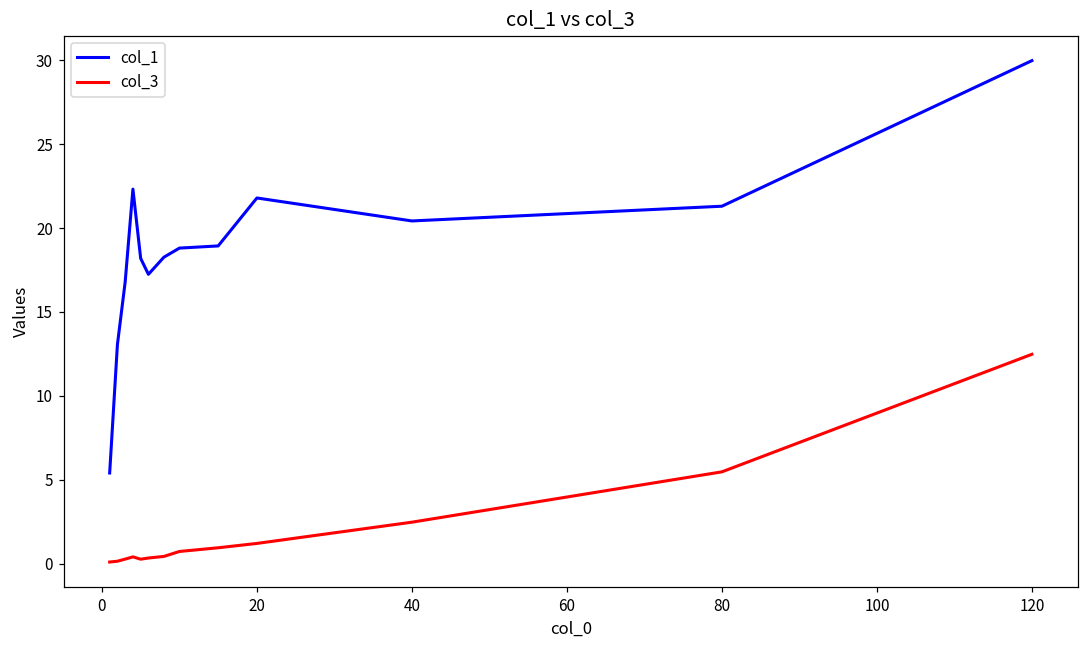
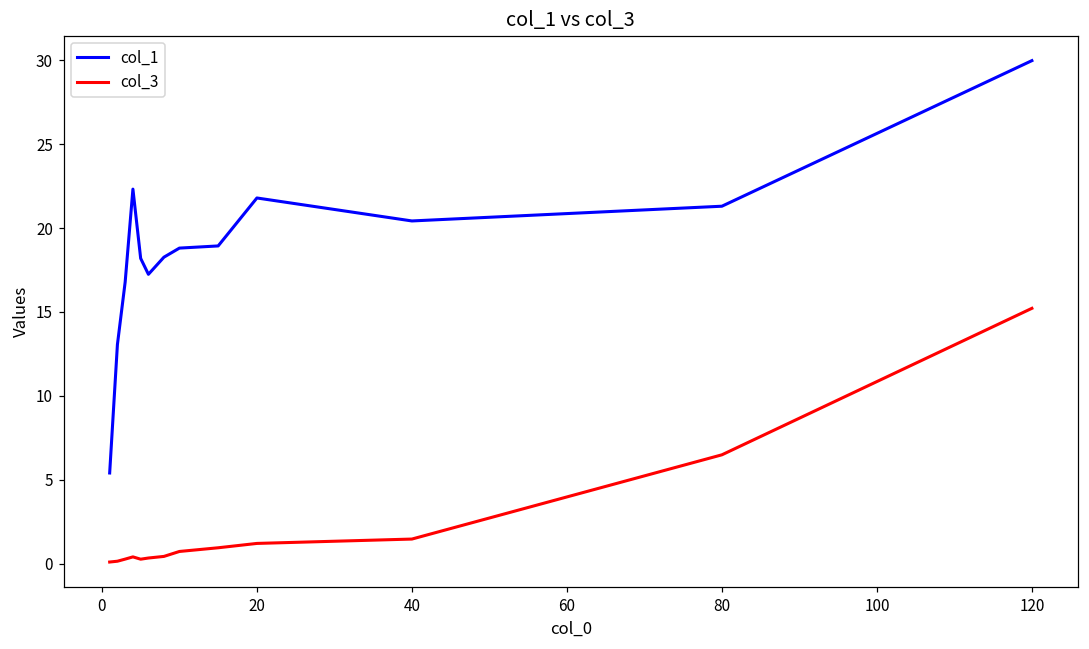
  {
    "col_1": {
      "20": 21.8,
      "40": 20.4,
      "80": 21.3,
      "120": 30.0
    },
    "col_3": {
      "20": 1.2,
-     "40": 2.5,
-     "80": 5.5,
-     "120": 12.5
+     "40": 1.5,
+     "80": 6.5,
+     "120": 15.2
    }
  }
